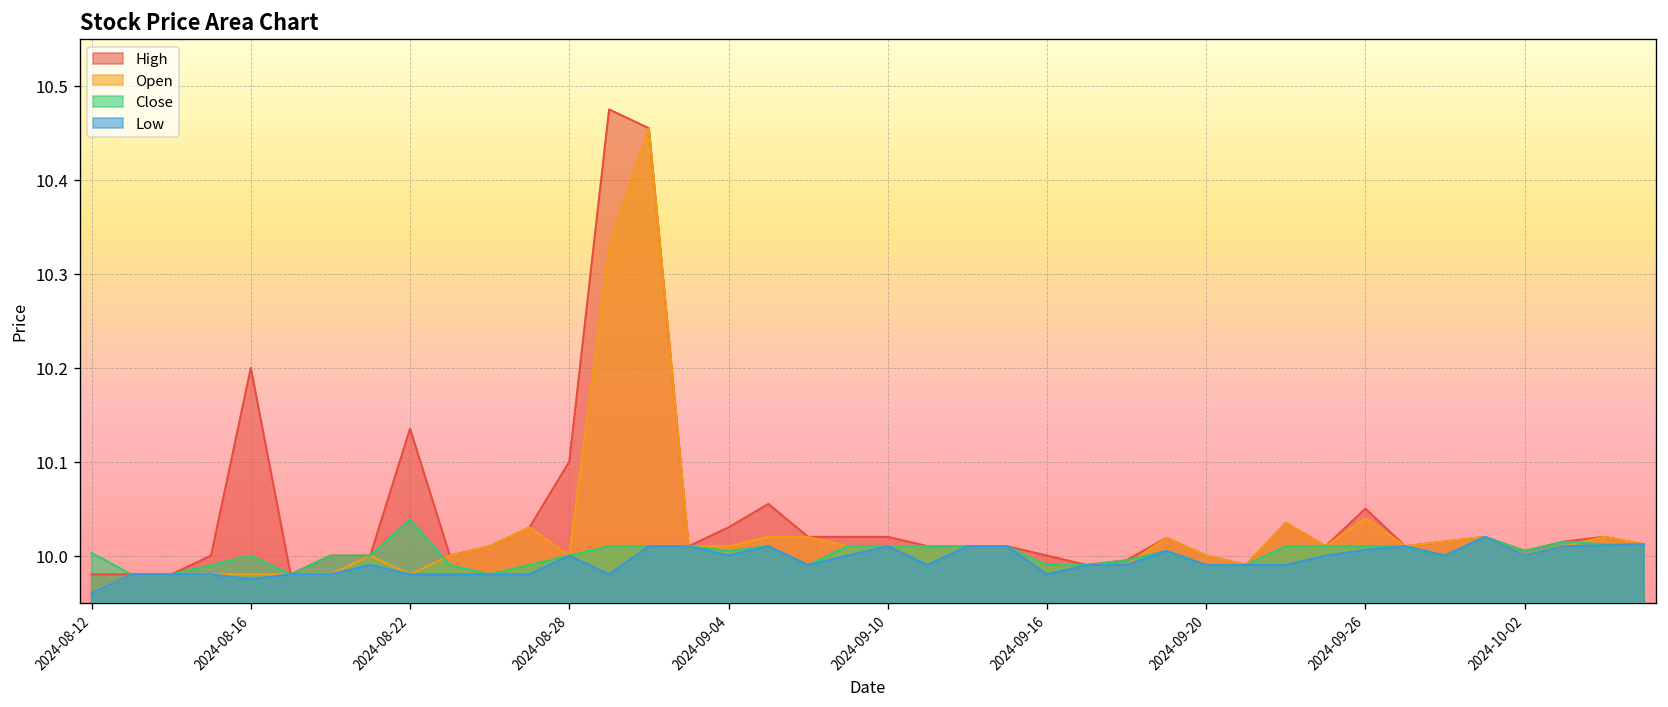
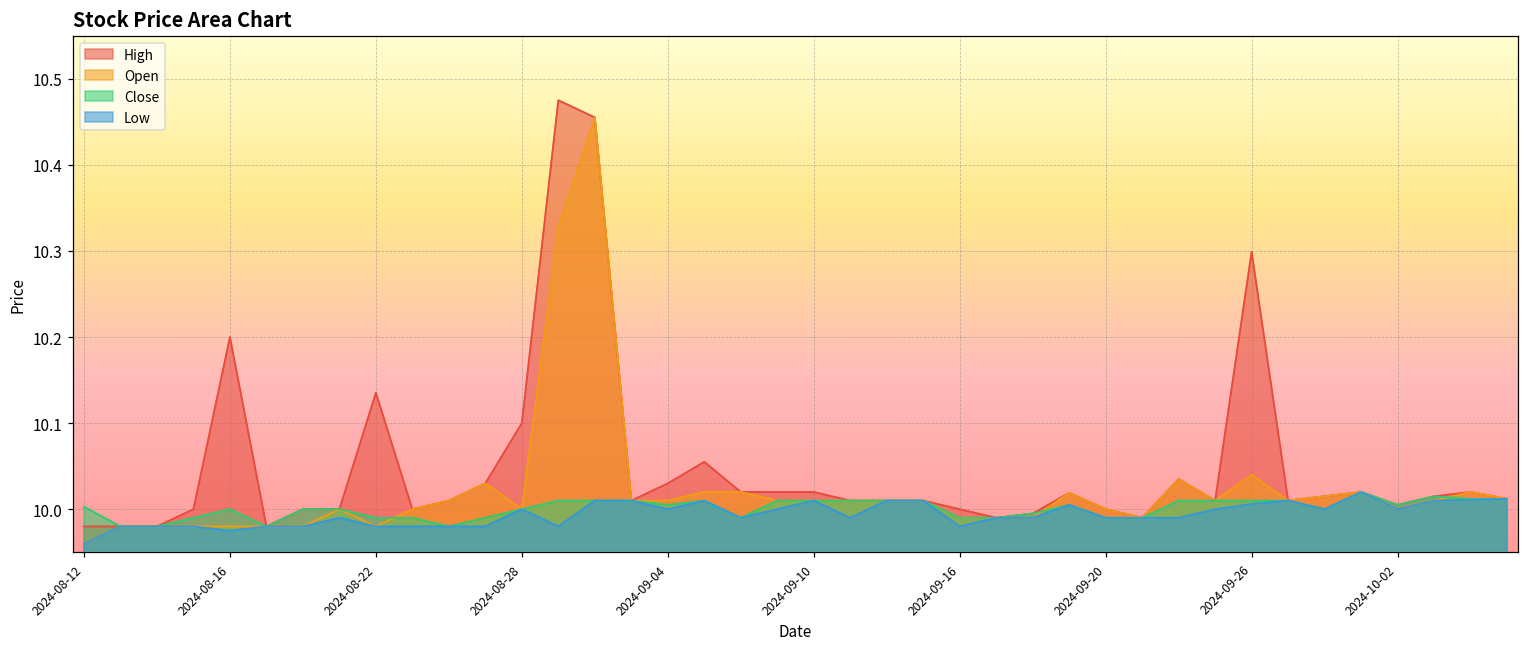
  {
    "High": {
      "2024-08-12": 9.98,
      "2024-08-16": 10.20,
      "2024-08-22": 10.14,
      "2024-08-28": 10.10,
      "2024-09-04": 10.03,
      "2024-09-10": 10.02,
      "2024-09-16": 10.00,
-     "2024-09-26": 10.05
+     "2024-09-26": 10.30
    },
    "Open": {
      "2024-08-16": 9.98,
      "2024-09-04": 10.01,
      "2024-09-26": 10.04
    },
    "Close": {
      "2024-08-12": 10.00,
      "2024-08-16": 10.00,
-     "2024-08-22": 10.04,
+     "2024-08-22": 9.99,
      "2024-09-04": 10.01,
      "2024-09-26": 10.01
    },
    "Low": {
      "2024-08-16": 9.98,
      "2024-09-04": 10.00,
      "2024-09-16": 9.98,
      "2024-09-26": 10.01
    }
  }
